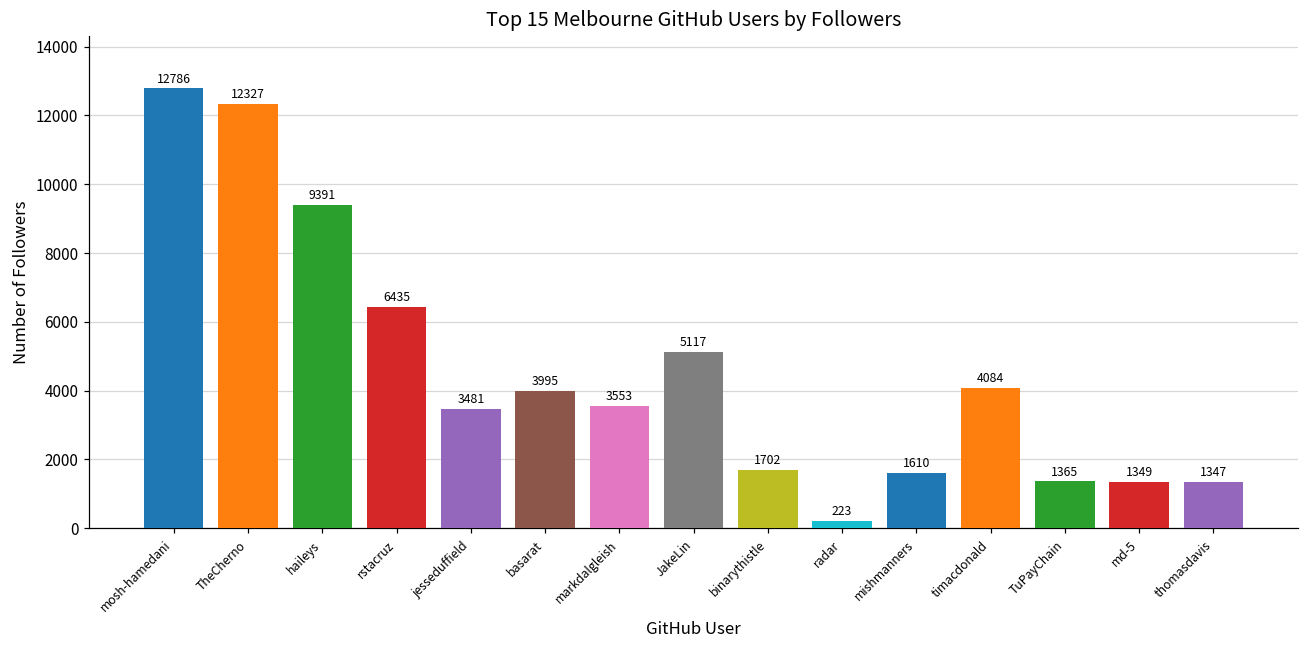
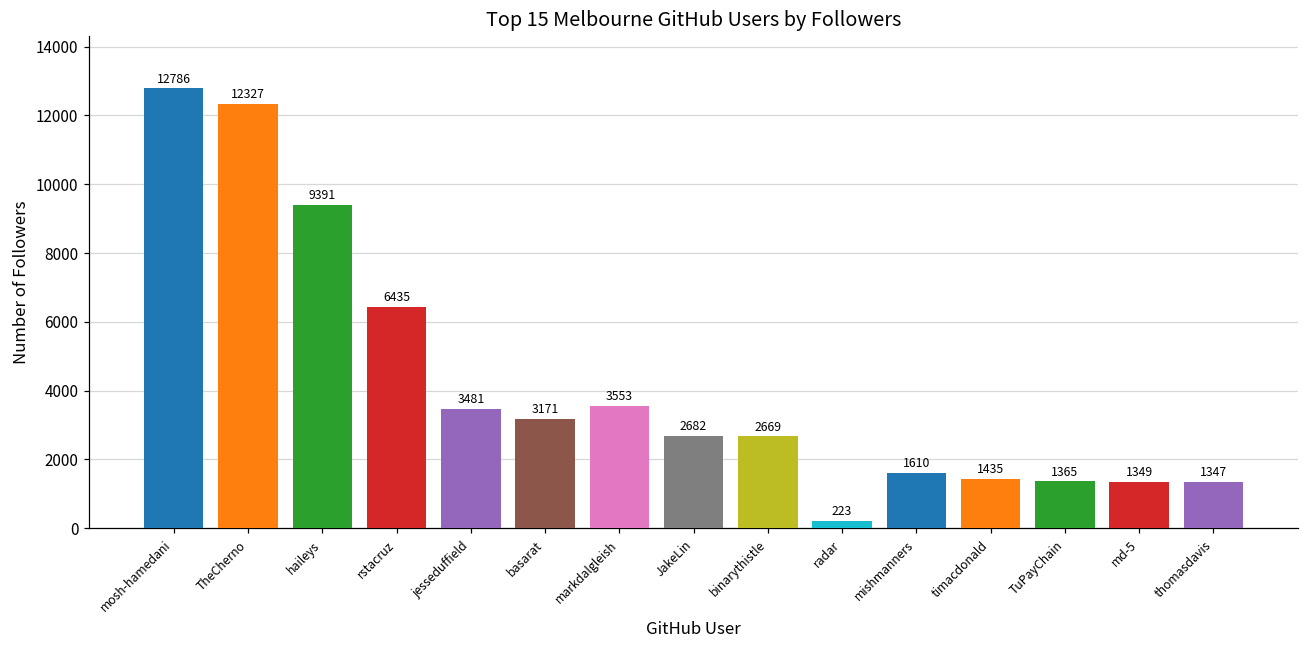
  {
    "mosh-hamedani": 12786,
    "TheCherno": 12327,
    "haileys": 9391,
    "rstacruz": 6435,
    "jesseduffield": 3481,
-   "basarat": 3995,
+   "basarat": 3171,
    "markdalgleish": 3553,
-   "JakeLin": 5117,
-   "binarythistle": 1702,
+   "JakeLin": 2682,
+   "binarythistle": 2669,
    "radar": 223,
    "mishmanners": 1610,
-   "timacdonald": 4084,
+   "timacdonald": 1435,
    "TuPayChain": 1365,
    "md-5": 1349,
    "thomasdavis": 1347
  }
